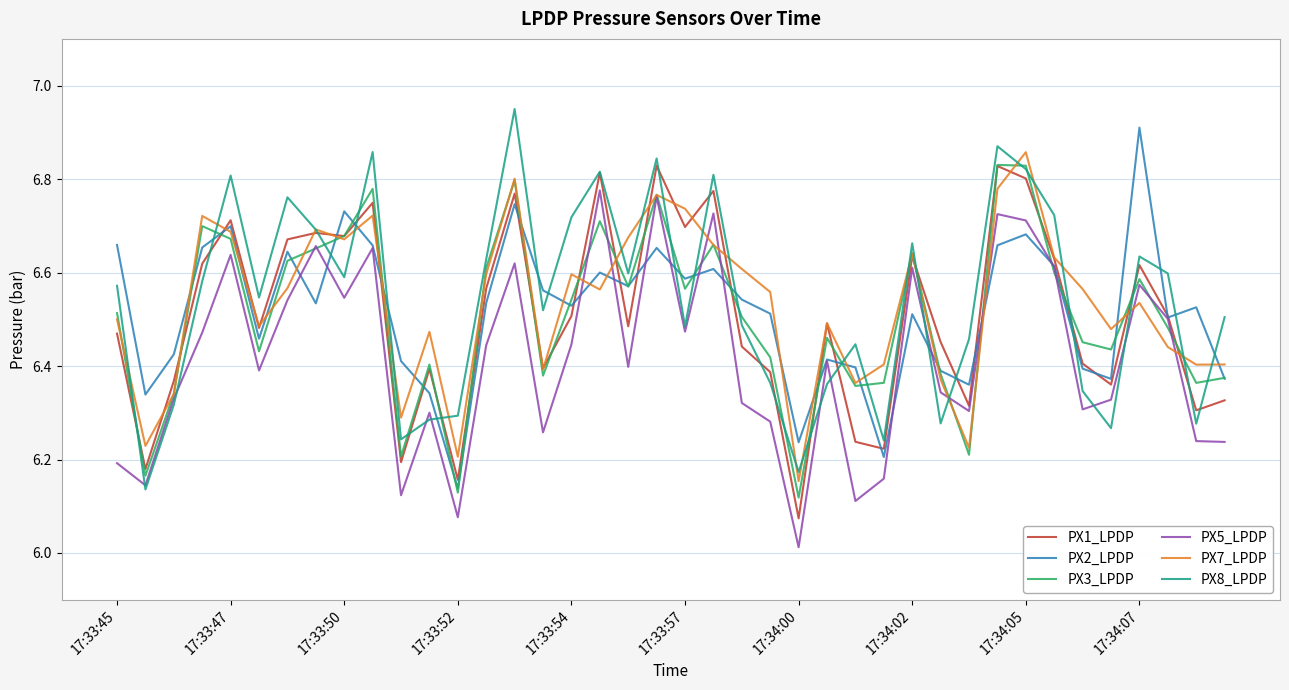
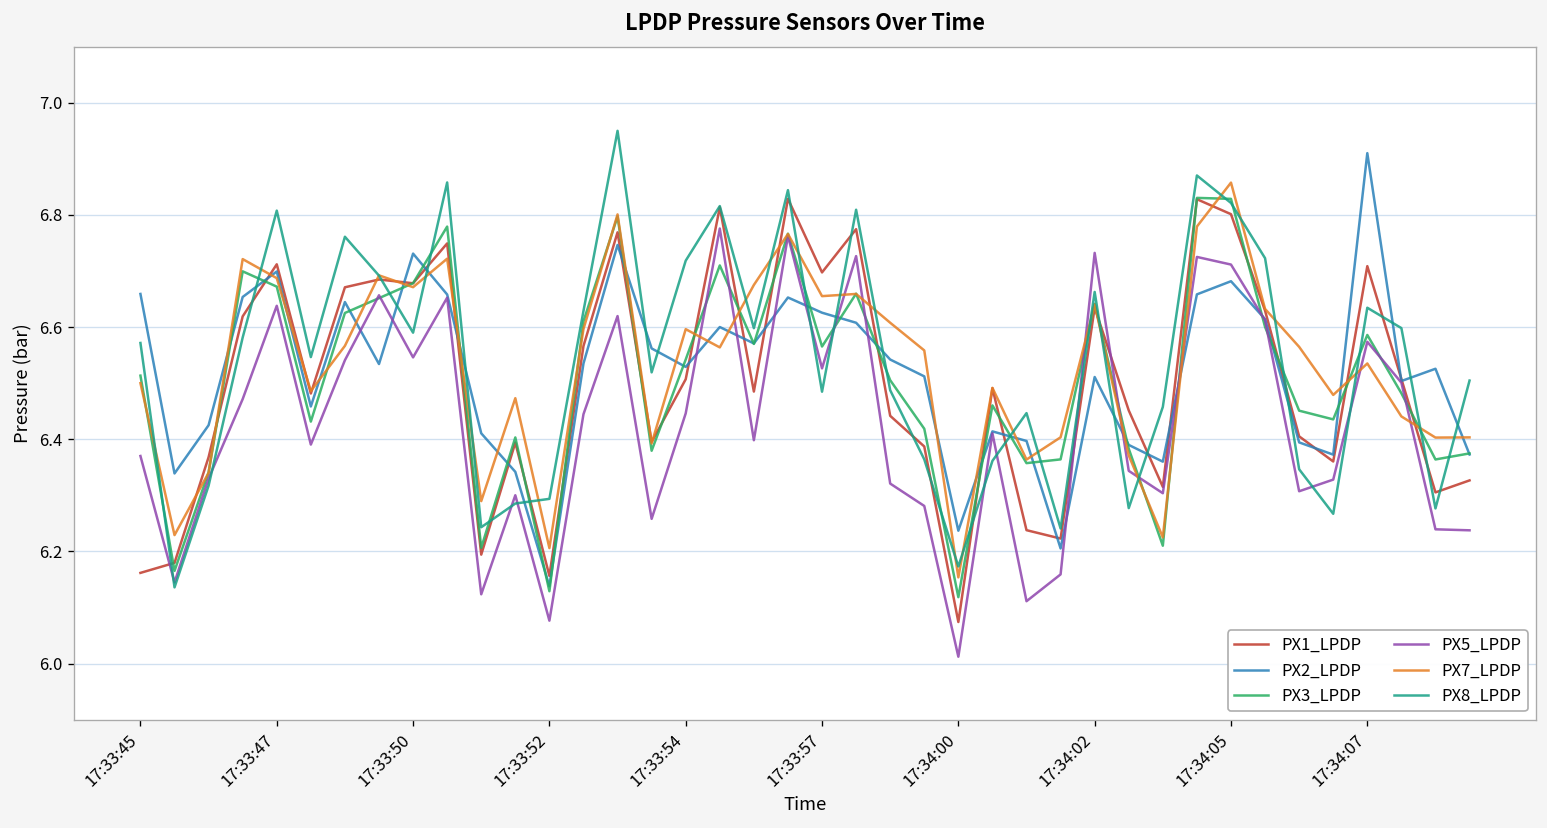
  {
    "PX1_LPDP": {
-     "17:33:45": 6.47,
+     "17:33:45": 6.16,
      "17:33:52": 6.16,
      "17:33:57": 6.70,
-     "17:34:07": 6.62
+     "17:34:07": 6.71
    },
    "PX2_LPDP": {
      "17:33:45": 6.66,
      "17:33:52": 6.14,
-     "17:33:57": 6.59,
+     "17:33:57": 6.63,
      "17:34:02": 6.51,
      "17:34:07": 6.91
    },
    "PX5_LPDP": {
-     "17:33:45": 6.19,
+     "17:33:45": 6.37,
      "17:33:52": 6.08,
-     "17:33:57": 6.47,
-     "17:34:02": 6.61,
+     "17:33:57": 6.53,
+     "17:34:02": 6.73,
      "17:34:07": 6.57
    },
    "PX7_LPDP": {
      "17:33:45": 6.50,
      "17:33:52": 6.21,
-     "17:33:57": 6.74,
+     "17:33:57": 6.66,
      "17:34:07": 6.54
    }
  }
